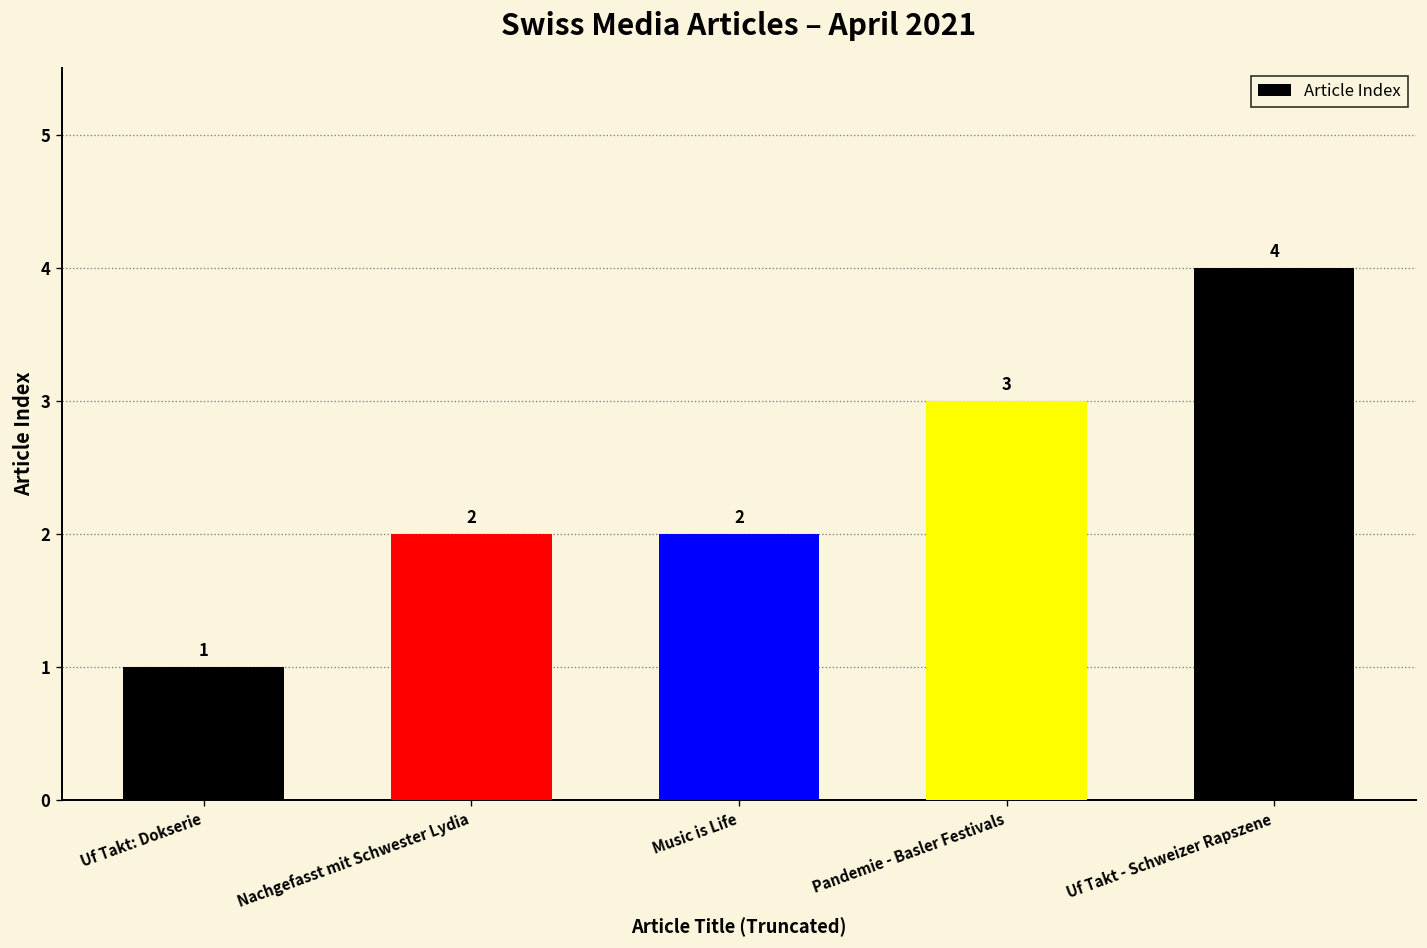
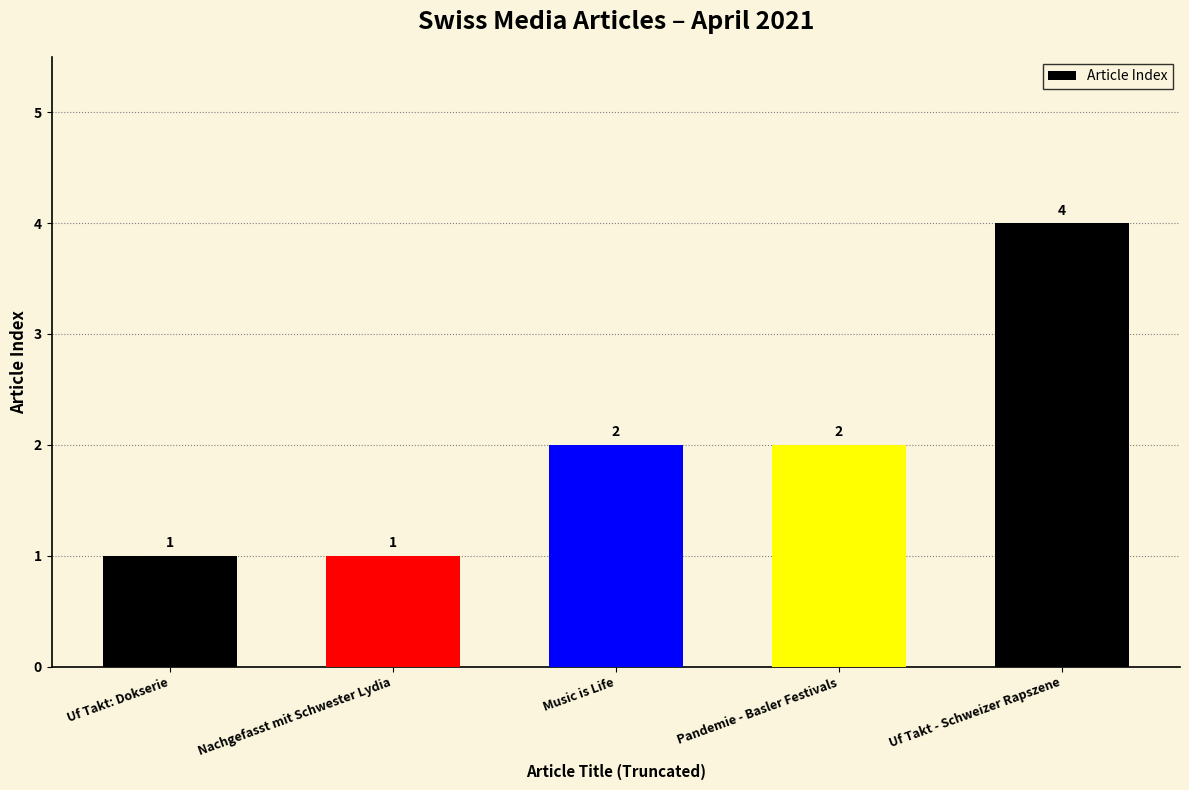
  {
    "Uf Takt: Dokserie": 1,
-   "Nachgefasst mit Schwester Lydia": 2,
+   "Nachgefasst mit Schwester Lydia": 1,
    "Music is Life": 2,
-   "Pandemie - Basler Festivals": 3,
+   "Pandemie - Basler Festivals": 2,
    "Uf Takt - Schweizer Rapszene": 4
  }
